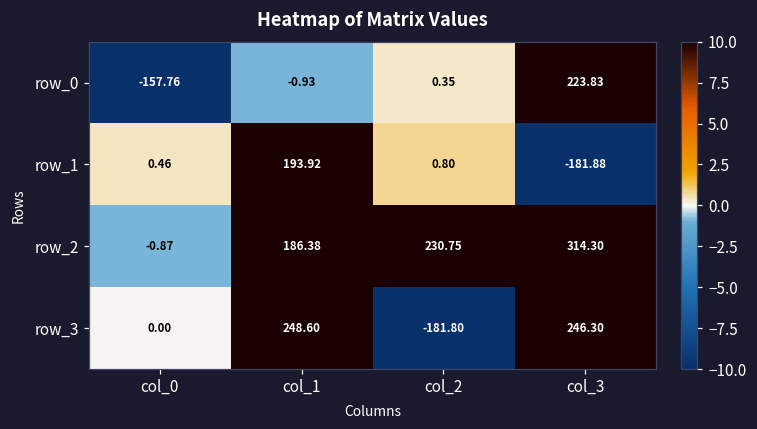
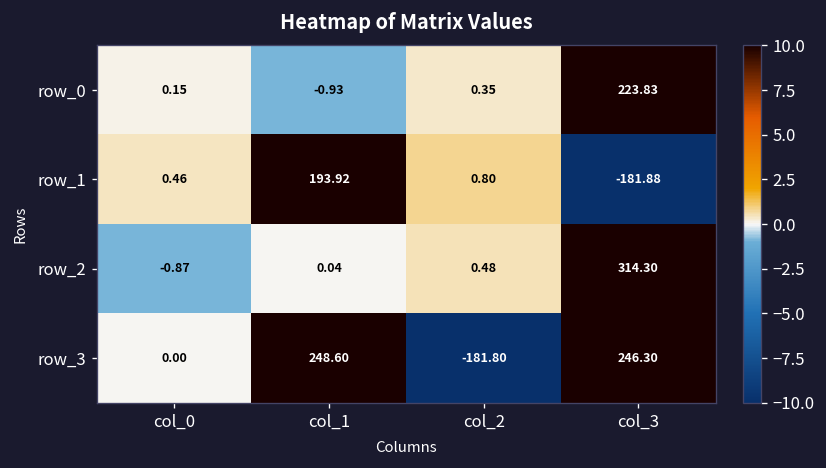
  {
    "row_0": {
-     "col_0": -157.76,
+     "col_0": 0.15,
      "col_1": -0.93,
      "col_2": 0.35,
      "col_3": 223.83
    },
    "row_1": {
      "col_0": 0.46,
      "col_1": 193.92,
      "col_2": 0.80,
      "col_3": -181.88
    },
    "row_2": {
      "col_0": -0.87,
-     "col_1": 186.38,
-     "col_2": 230.75,
+     "col_1": 0.04,
+     "col_2": 0.48,
      "col_3": 314.30
    },
    "row_3": {
      "col_0": 0.00,
      "col_1": 248.60,
      "col_2": -181.80,
      "col_3": 246.30
    }
  }
